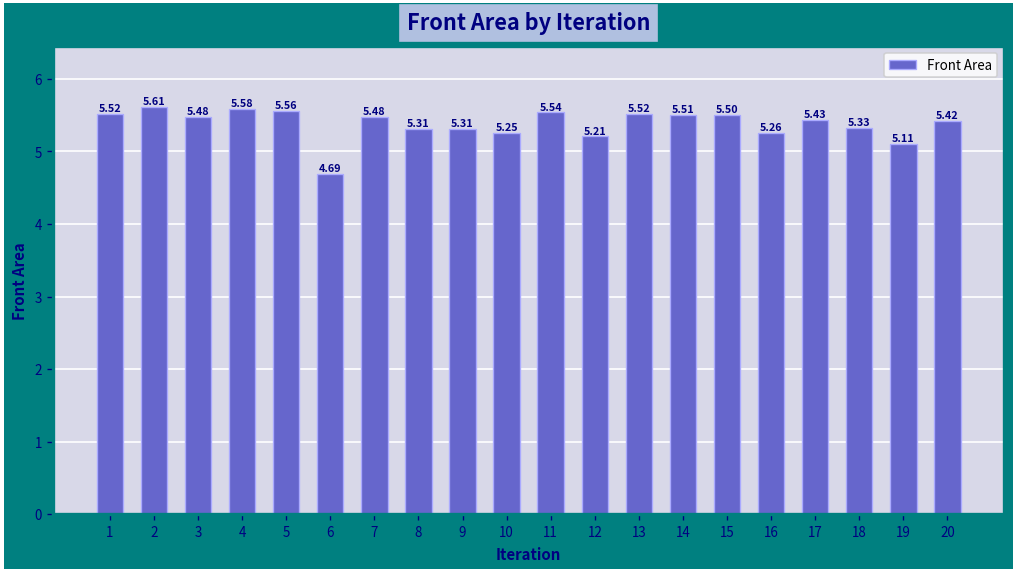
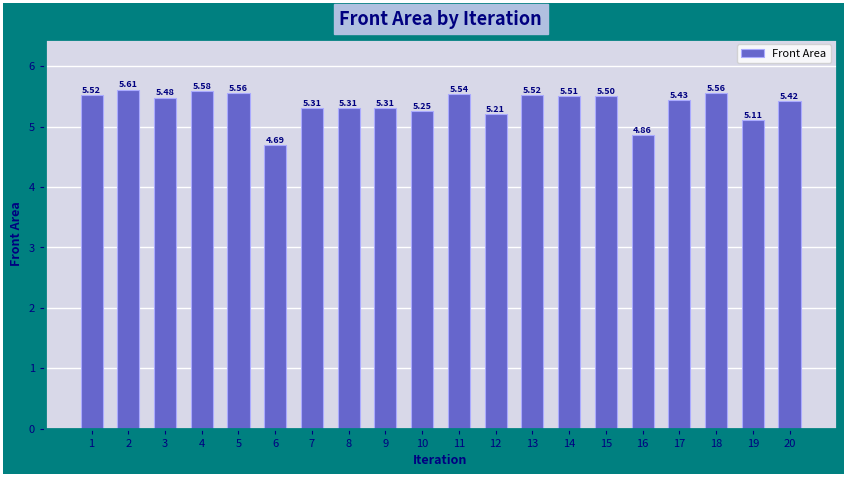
  {
    "1": 5.52,
    "2": 5.61,
    "3": 5.48,
    "4": 5.58,
    "5": 5.56,
    "6": 4.69,
-   "7": 5.48,
+   "7": 5.31,
    "8": 5.31,
    "9": 5.31,
    "10": 5.25,
    "11": 5.54,
    "12": 5.21,
    "13": 5.52,
    "14": 5.51,
    "15": 5.50,
-   "16": 5.26,
+   "16": 4.86,
    "17": 5.43,
-   "18": 5.33,
+   "18": 5.56,
    "19": 5.11,
    "20": 5.42
  }
